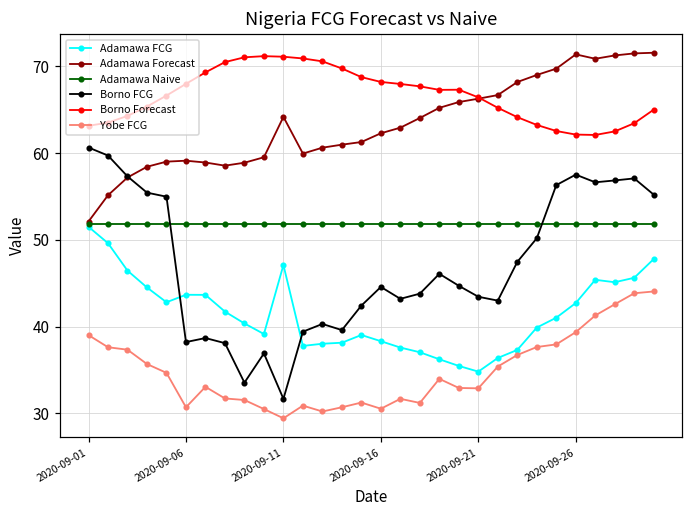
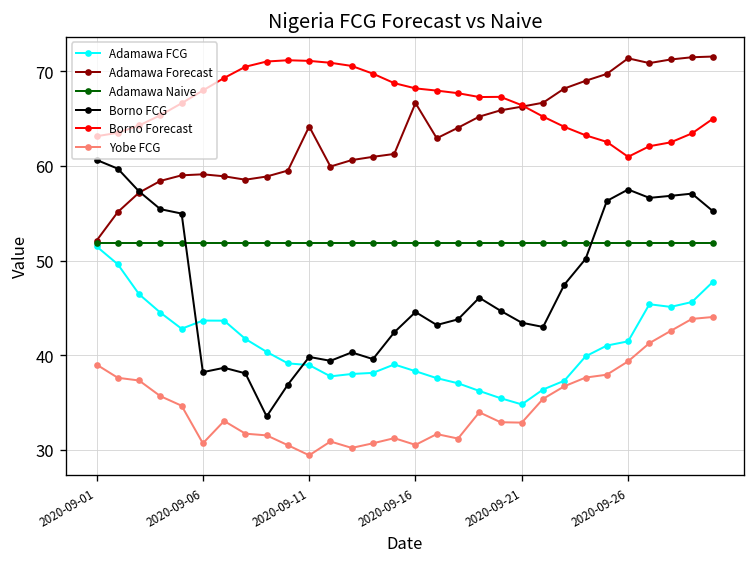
  {
    "Adamawa FCG": {
      "2020-09-01": 51,
      "2020-09-06": 44,
-     "2020-09-11": 47,
+     "2020-09-11": 39,
      "2020-09-16": 38,
      "2020-09-21": 35,
-     "2020-09-26": 43
+     "2020-09-26": 41
    },
    "Adamawa Forecast": {
      "2020-09-06": 59,
      "2020-09-11": 64,
-     "2020-09-16": 62,
+     "2020-09-16": 67,
      "2020-09-26": 71
    },
    "Adamawa Naive": {
      "2020-09-06": 52,
      "2020-09-11": 52,
      "2020-09-16": 52,
      "2020-09-21": 52,
      "2020-09-26": 52
    },
    "Borno FCG": {
      "2020-09-01": 61,
      "2020-09-06": 38,
-     "2020-09-11": 32,
+     "2020-09-11": 40,
      "2020-09-16": 45,
      "2020-09-21": 43,
      "2020-09-26": 58
    },
    "Borno Forecast": {
      "2020-09-11": 71,
      "2020-09-16": 68,
-     "2020-09-26": 62
+     "2020-09-26": 61
    },
    "Yobe FCG": {
      "2020-09-01": 39,
      "2020-09-06": 31,
      "2020-09-11": 29,
      "2020-09-16": 31,
      "2020-09-21": 33,
      "2020-09-26": 39
    }
  }
